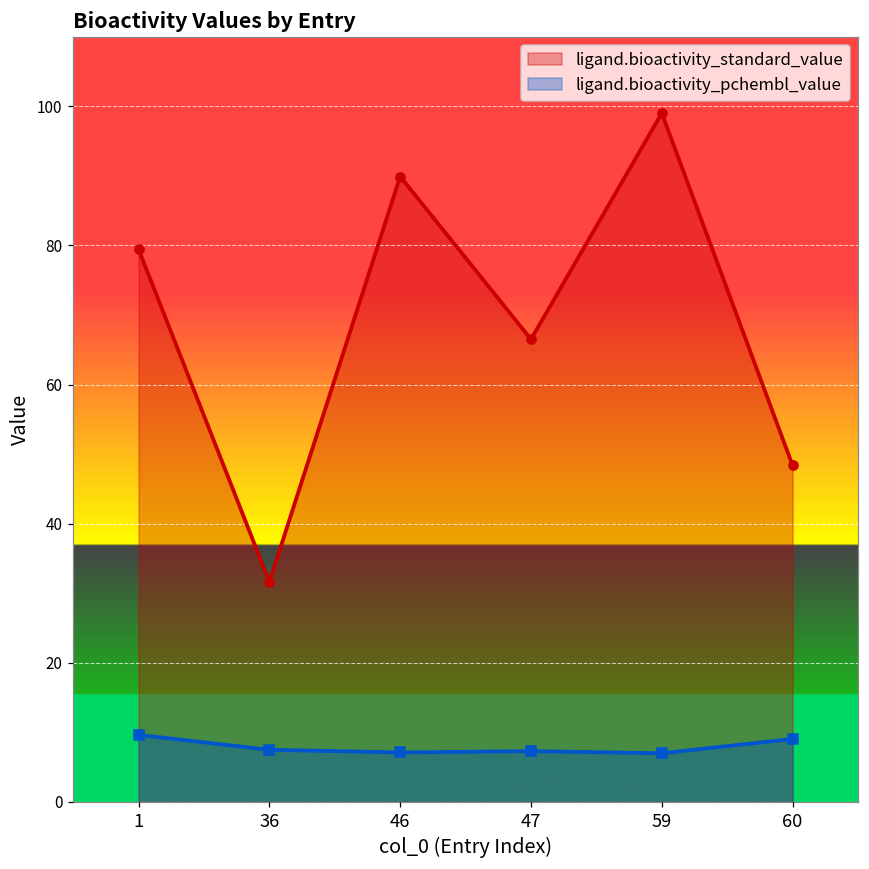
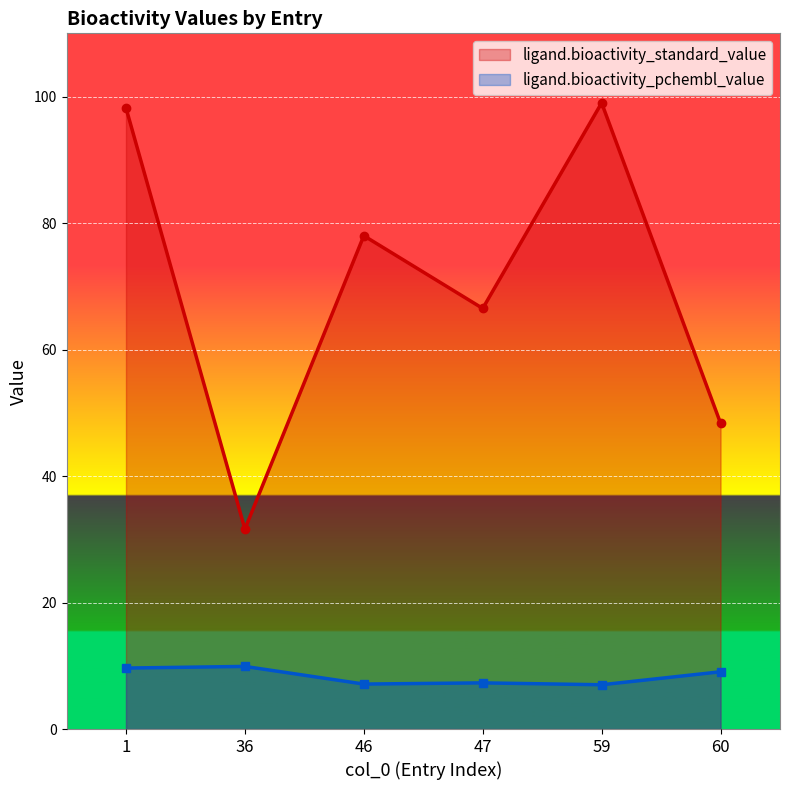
  {
    "ligand.bioactivity_standard_value": {
-     "1": 79,
+     "1": 98,
      "36": 32,
-     "46": 90,
+     "46": 78,
      "47": 67,
      "59": 99,
      "60": 48
    },
    "ligand.bioactivity_pchembl_value": {
      "1": 10,
-     "36": 8,
+     "36": 10,
      "46": 7,
      "47": 7,
      "59": 7,
      "60": 9
    }
  }
